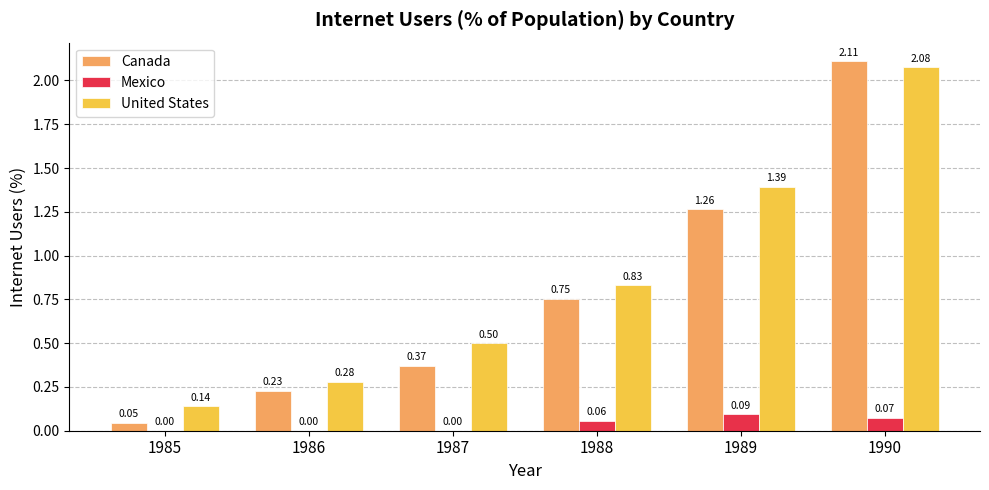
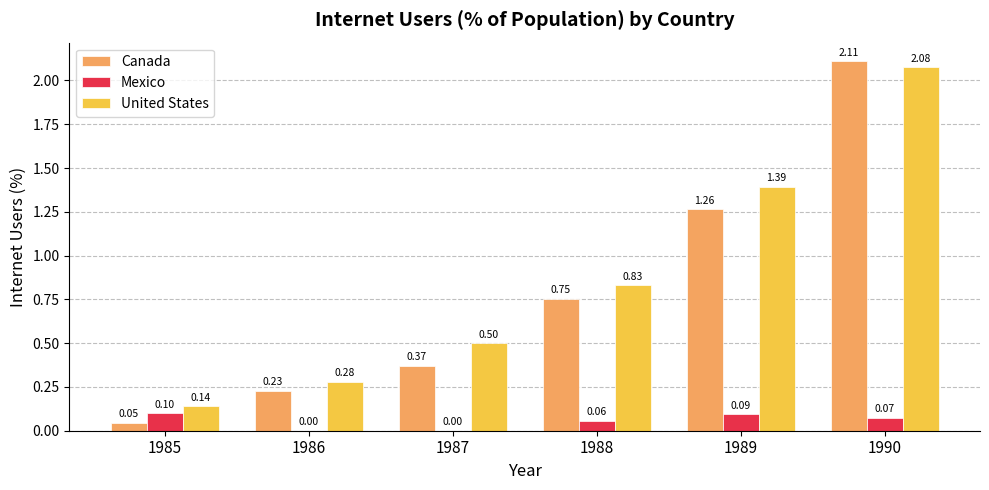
  {
    "Mexico": {
-     "1985": 0.00,
+     "1985": 0.10,
      "1986": 0.00,
      "1987": 0.00,
      "1988": 0.06,
      "1989": 0.09,
      "1990": 0.07
    }
  }
